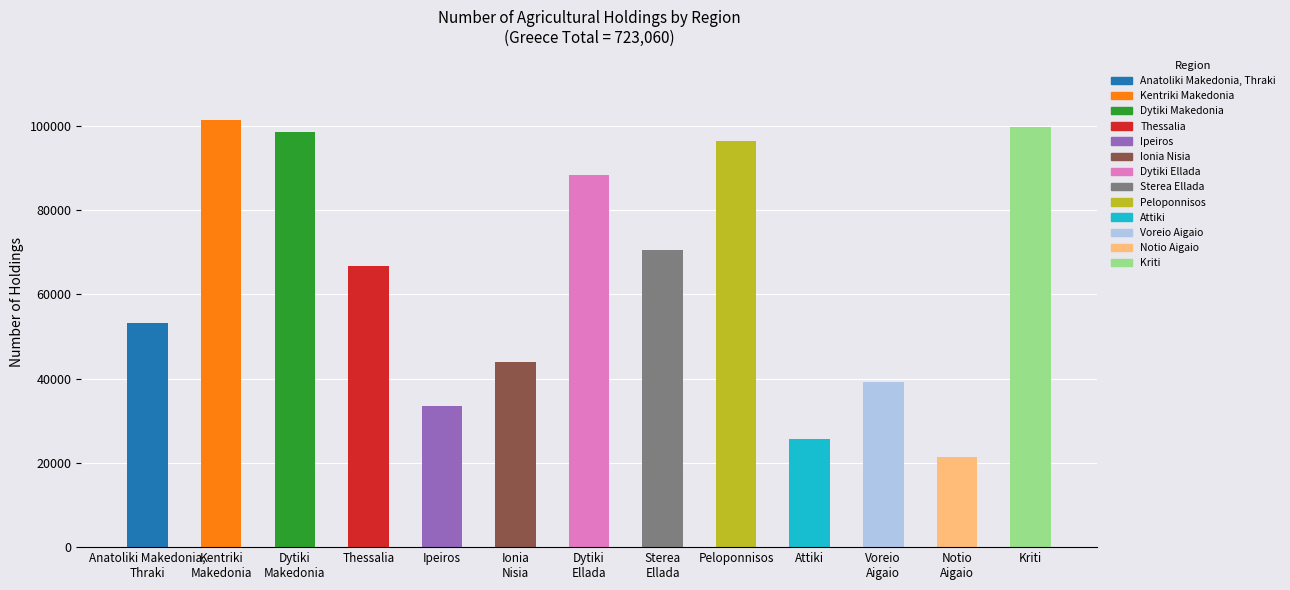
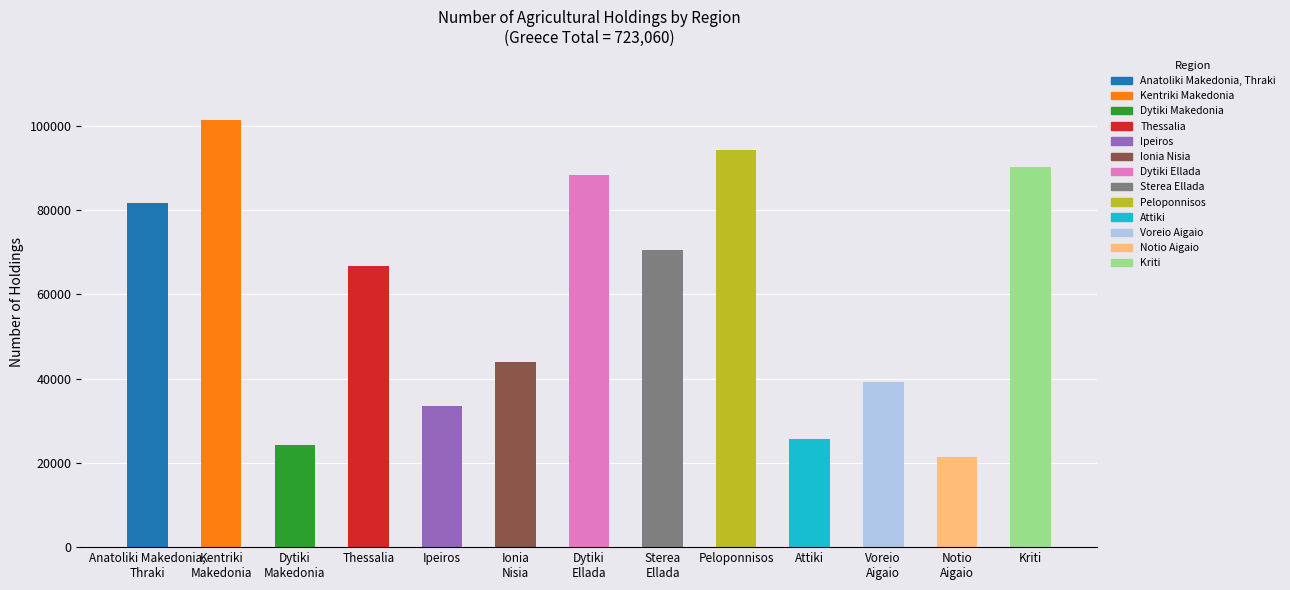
  {
-   "Anatoliki Makedonia, Thraki": 53000,
-   "Dytiki Makedonia": 98000,
+   "Anatoliki Makedonia, Thraki": 82000,
+   "Dytiki Makedonia": 24000,
    "Thessalia": 67000,
    "Ipeiros": 34000,
    "Ionia Nisia": 44000,
    "Dytiki Ellada": 88000,
    "Sterea Ellada": 70000,
-   "Peloponnisos": 96000,
+   "Peloponnisos": 94000,
    "Attiki": 26000,
    "Voreio Aigaio": 39000,
    "Notio Aigaio": 21000,
-   "Kriti": 100000
+   "Kriti": 90000
  }
